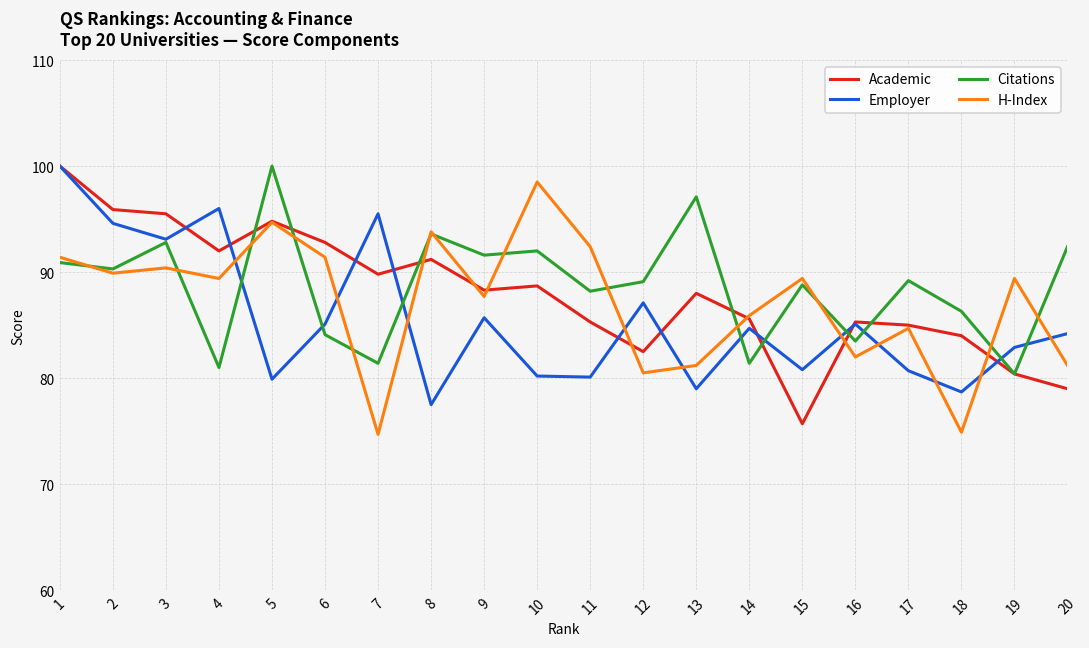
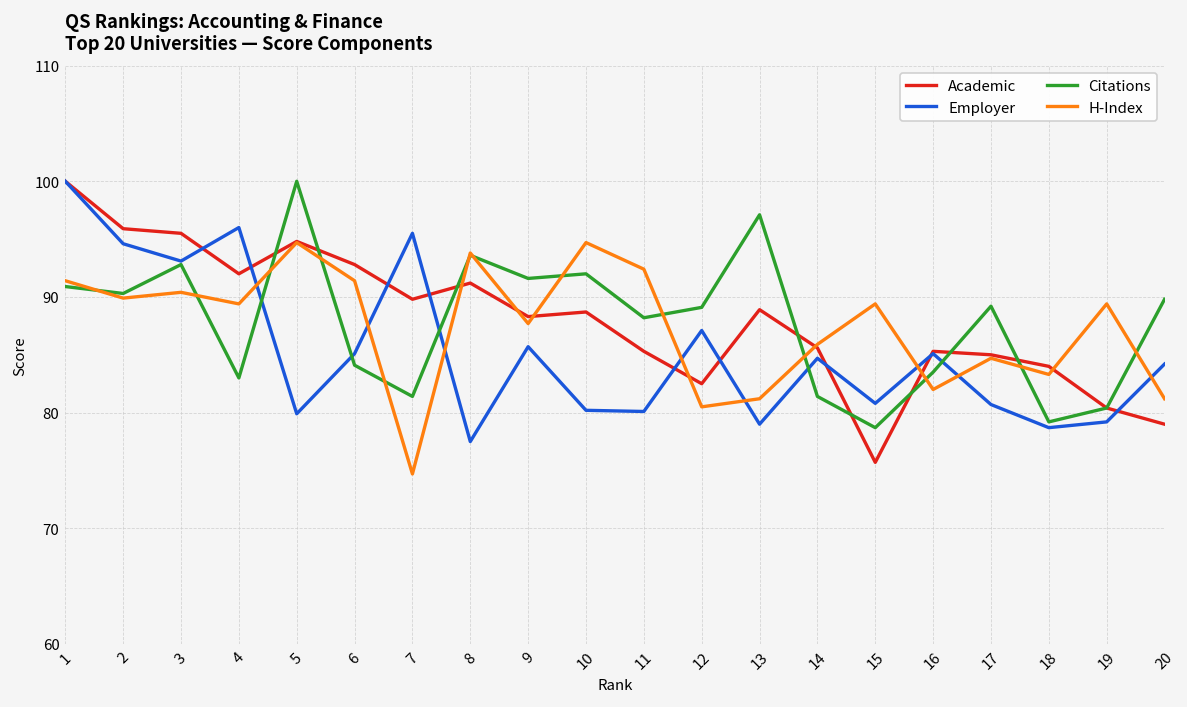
  {
    "Academic": {
      "2": 96,
      "3": 96,
      "4": 92,
      "6": 93,
      "7": 90,
      "8": 91,
      "9": 88,
      "10": 89,
      "11": 85,
      "12": 83,
-     "13": 88,
+     "13": 89,
      "14": 86,
      "15": 76,
      "17": 85,
      "18": 84,
      "20": 79
    },
    "Employer": {
      "2": 95,
      "3": 93,
      "4": 96,
      "5": 80,
      "6": 85,
      "7": 96,
      "8": 78,
      "9": 86,
      "10": 80,
      "11": 80,
      "12": 87,
      "13": 79,
      "14": 85,
      "15": 81,
      "17": 81,
      "18": 79,
-     "19": 83,
+     "19": 79,
      "20": 84
    },
    "Citations": {
      "1": 91,
      "2": 90,
      "3": 93,
-     "4": 81,
+     "4": 83,
      "5": 100,
      "6": 84,
      "7": 81,
      "9": 92,
      "10": 92,
      "11": 88,
      "12": 89,
      "13": 97,
      "14": 81,
-     "15": 89,
+     "15": 79,
      "16": 84,
      "17": 89,
-     "18": 86,
-     "20": 92
+     "18": 79,
+     "20": 90
    },
    "H-Index": {
      "1": 91,
      "2": 90,
      "3": 90,
      "4": 89,
      "6": 91,
      "7": 75,
      "9": 88,
-     "10": 99,
+     "10": 95,
      "11": 92,
      "12": 81,
      "13": 81,
      "14": 86,
      "15": 89,
      "16": 82,
      "17": 85,
-     "18": 75,
+     "18": 83,
      "19": 89,
      "20": 81
    }
  }
